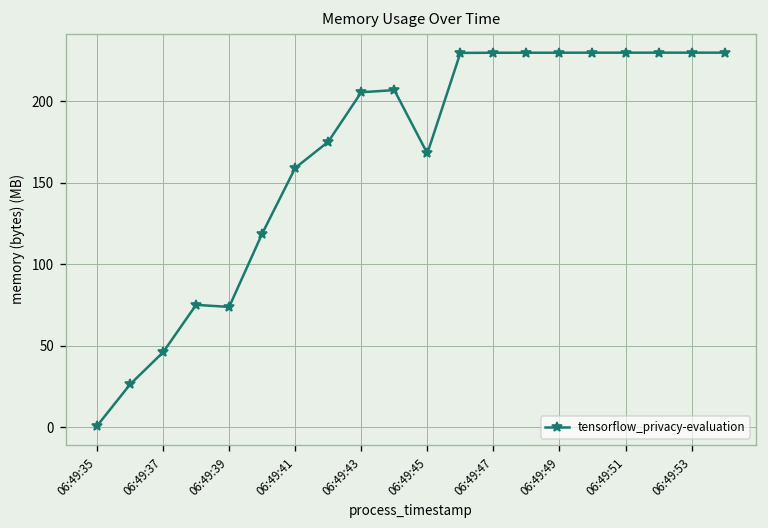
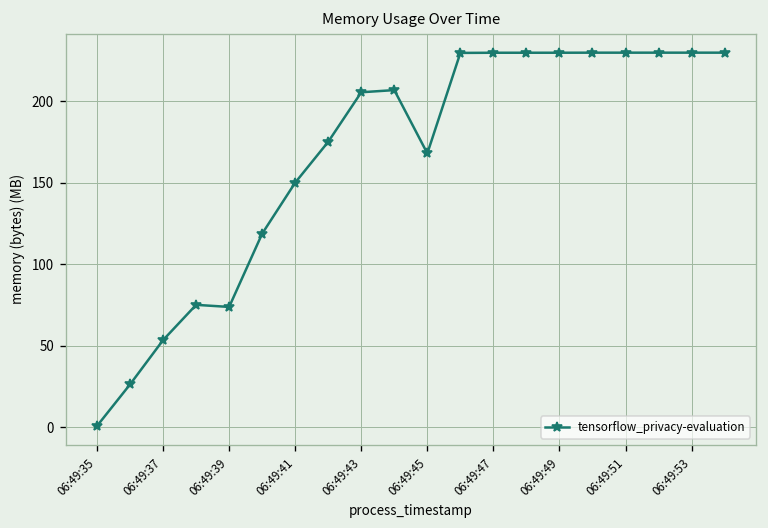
  {
    "06:49:35": 1,
-   "06:49:37": 46,
+   "06:49:37": 54,
    "06:49:39": 74,
-   "06:49:41": 159,
+   "06:49:41": 150,
    "06:49:43": 205,
    "06:49:45": 168,
    "06:49:47": 230,
    "06:49:49": 230,
    "06:49:51": 230,
    "06:49:53": 230
  }
